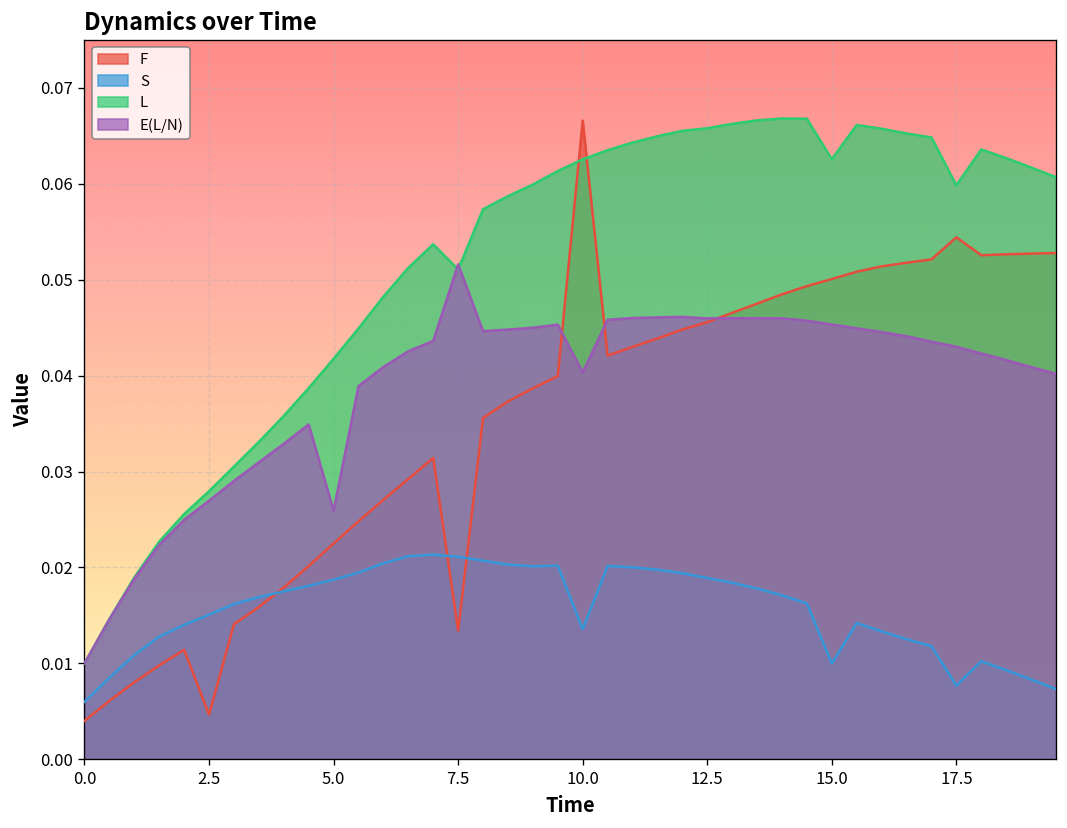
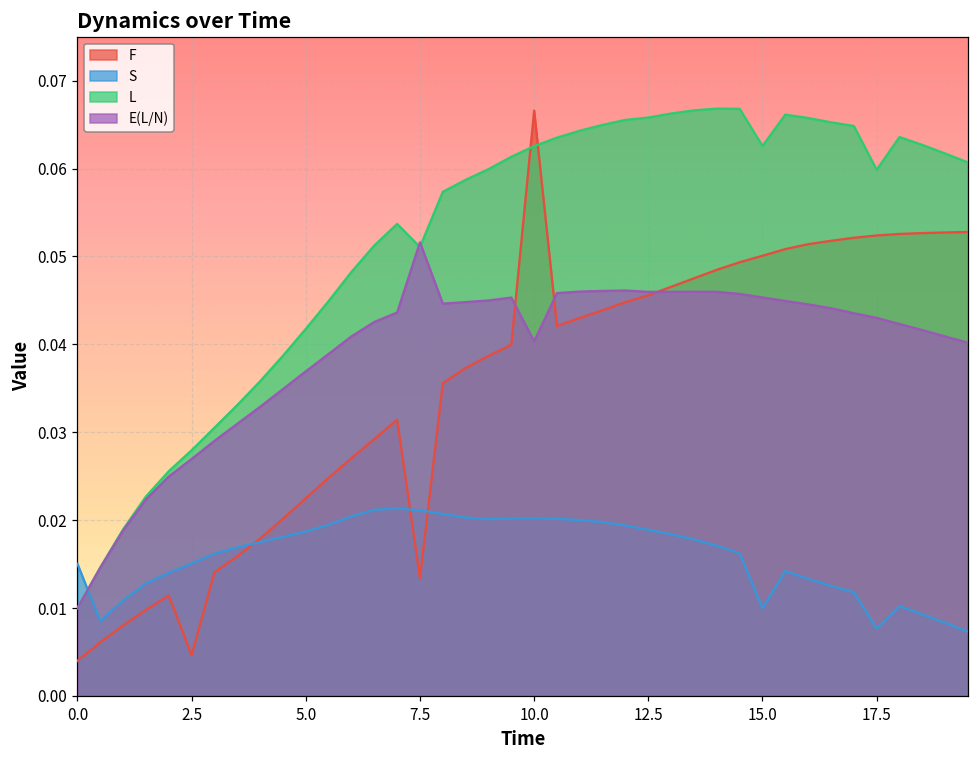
  {
    "F": {
      "0.0": 0.004,
      "2.5": 0.005,
      "5.0": 0.022,
      "7.5": 0.013,
      "10.0": 0.067,
      "12.5": 0.046,
      "15.0": 0.050,
-     "17.5": 0.054
+     "17.5": 0.052
    },
    "S": {
-     "0.0": 0.006,
+     "0.0": 0.015,
      "2.5": 0.015,
      "5.0": 0.019,
      "7.5": 0.021,
-     "10.0": 0.014,
+     "10.0": 0.020,
      "12.5": 0.019,
      "15.0": 0.010,
      "17.5": 0.008
    },
    "L": {
      "2.5": 0.028,
      "5.0": 0.042,
      "7.5": 0.051,
      "10.0": 0.063,
      "12.5": 0.066,
      "15.0": 0.063,
      "17.5": 0.060
    },
    "E(L/N)": {
      "2.5": 0.027,
-     "5.0": 0.026,
+     "5.0": 0.037,
      "7.5": 0.052,
      "10.0": 0.040,
      "12.5": 0.046,
      "15.0": 0.045,
      "17.5": 0.043
    }
  }
